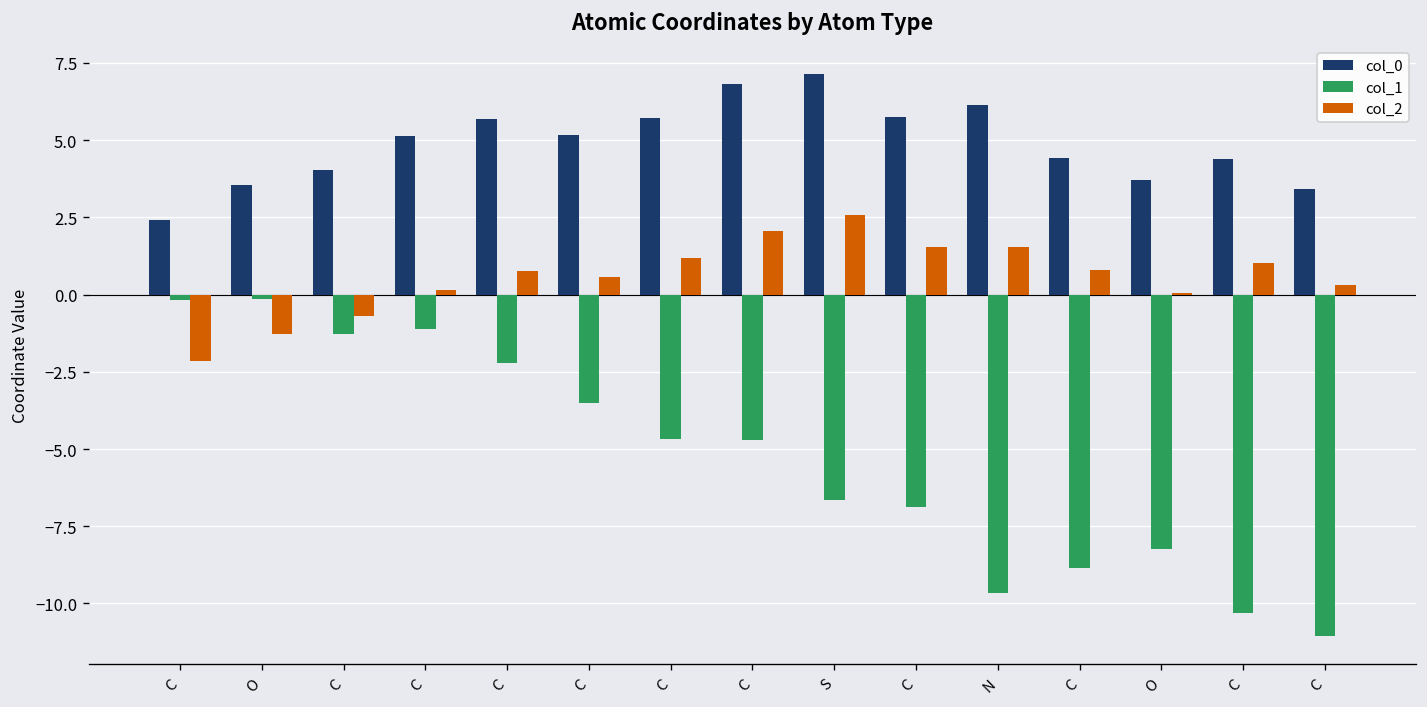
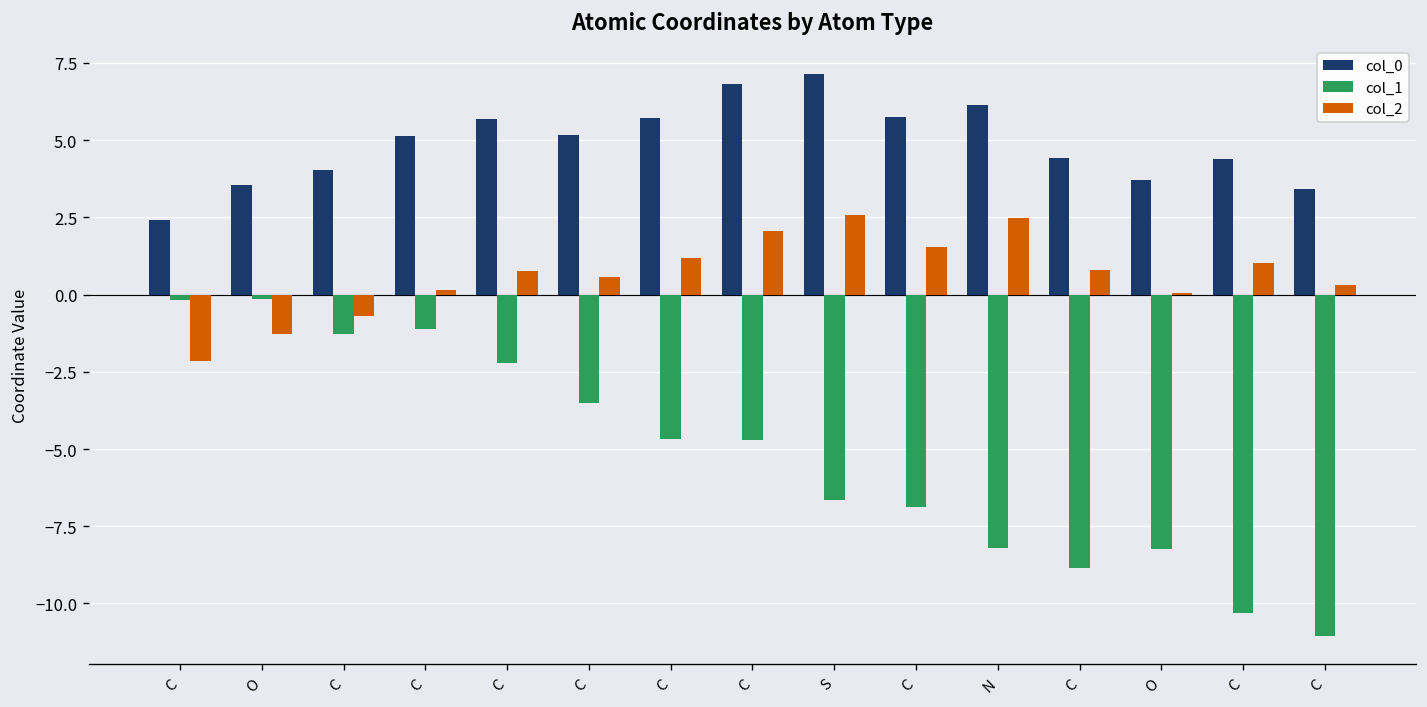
  {
    "col_0": {
      "S": 7.1,
      "N": 6.1
    },
    "col_1": {
      "S": -6.7,
-     "N": -9.6
+     "N": -8.2
    },
    "col_2": {
      "S": 2.6,
-     "N": 1.5
+     "N": 2.5
    }
  }
